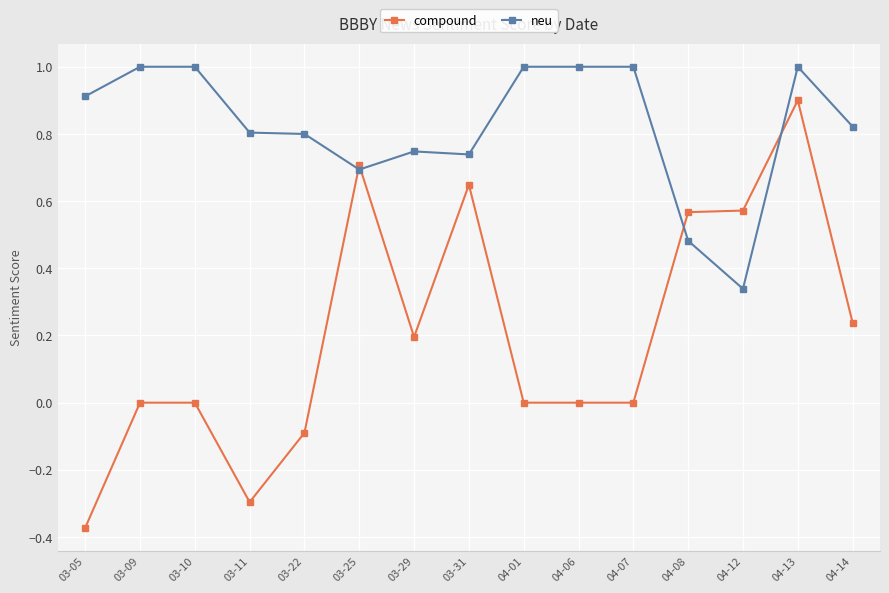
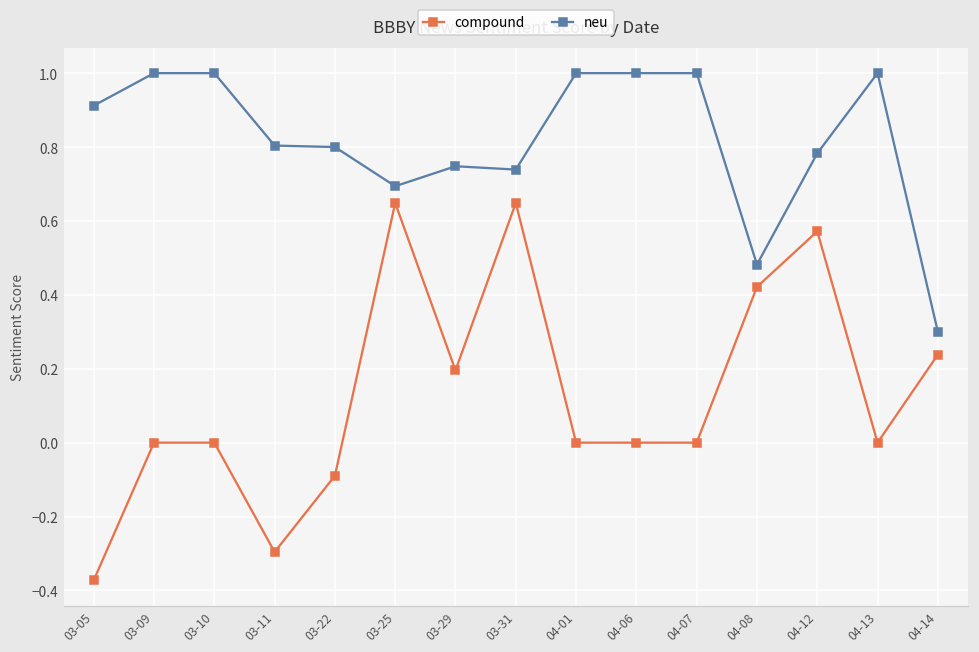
  {
    "compound": {
      "03-05": -0.37,
      "03-09": 0.00,
      "03-10": 0.00,
      "03-11": -0.30,
      "03-22": -0.09,
-     "03-25": 0.71,
+     "03-25": 0.65,
      "03-29": 0.20,
      "03-31": 0.65,
      "04-01": 0.00,
      "04-06": 0.00,
      "04-07": 0.00,
-     "04-08": 0.57,
+     "04-08": 0.42,
      "04-12": 0.57,
-     "04-13": 0.9,
+     "04-13": 0.0,
      "04-14": 0.24
    },
    "neu": {
      "03-05": 0.91,
      "03-09": 1.00,
      "03-10": 1.00,
      "03-11": 0.80,
      "03-22": 0.80,
      "03-25": 0.69,
      "03-29": 0.75,
      "03-31": 0.74,
      "04-01": 1.00,
      "04-06": 1.00,
      "04-07": 1.00,
      "04-08": 0.48,
-     "04-12": 0.34,
+     "04-12": 0.78,
      "04-13": 1.00,
-     "04-14": 0.82
+     "04-14": 0.30
    }
  }
